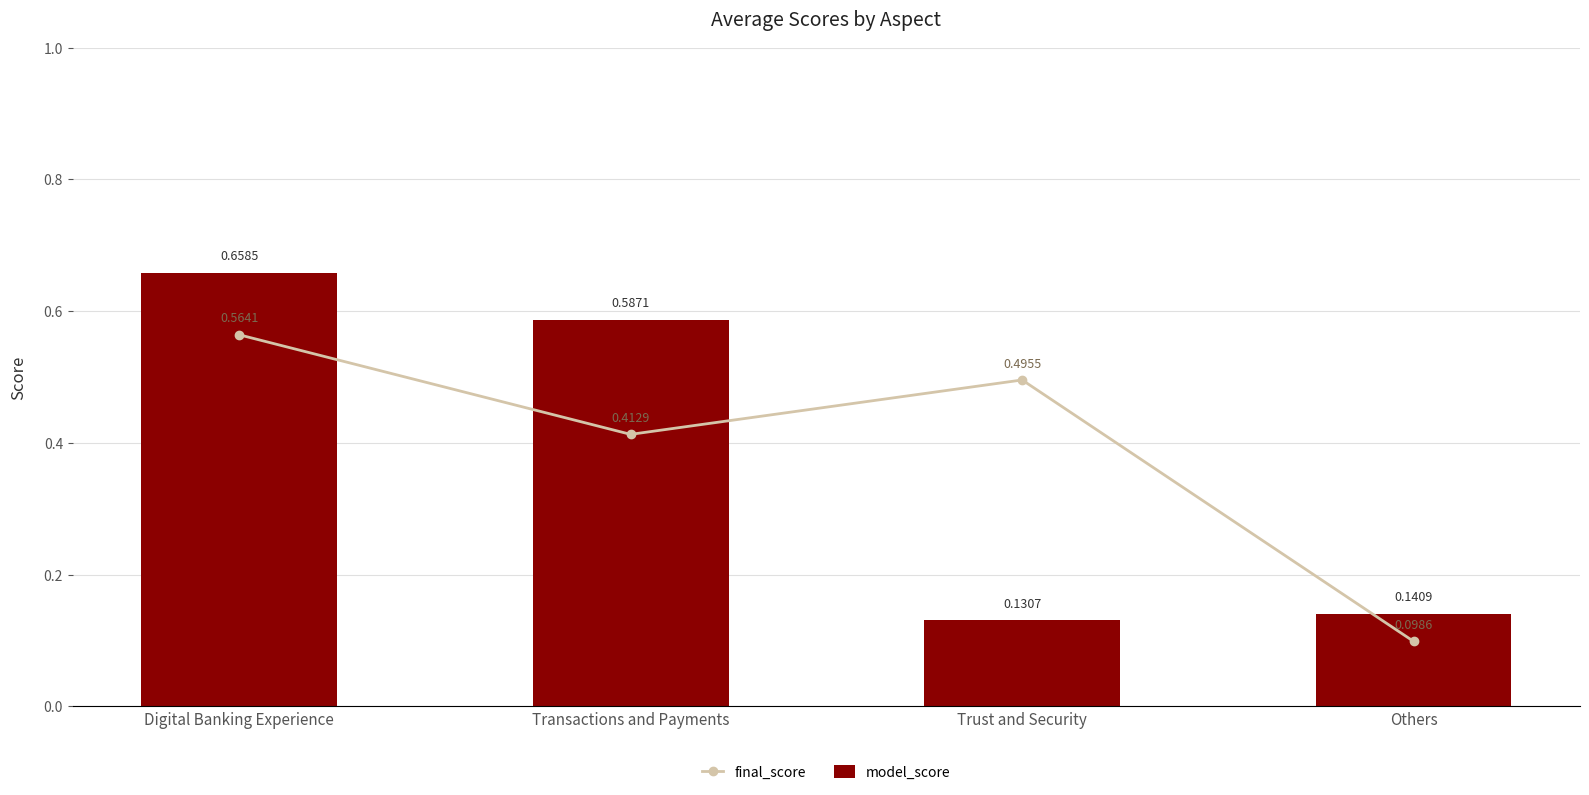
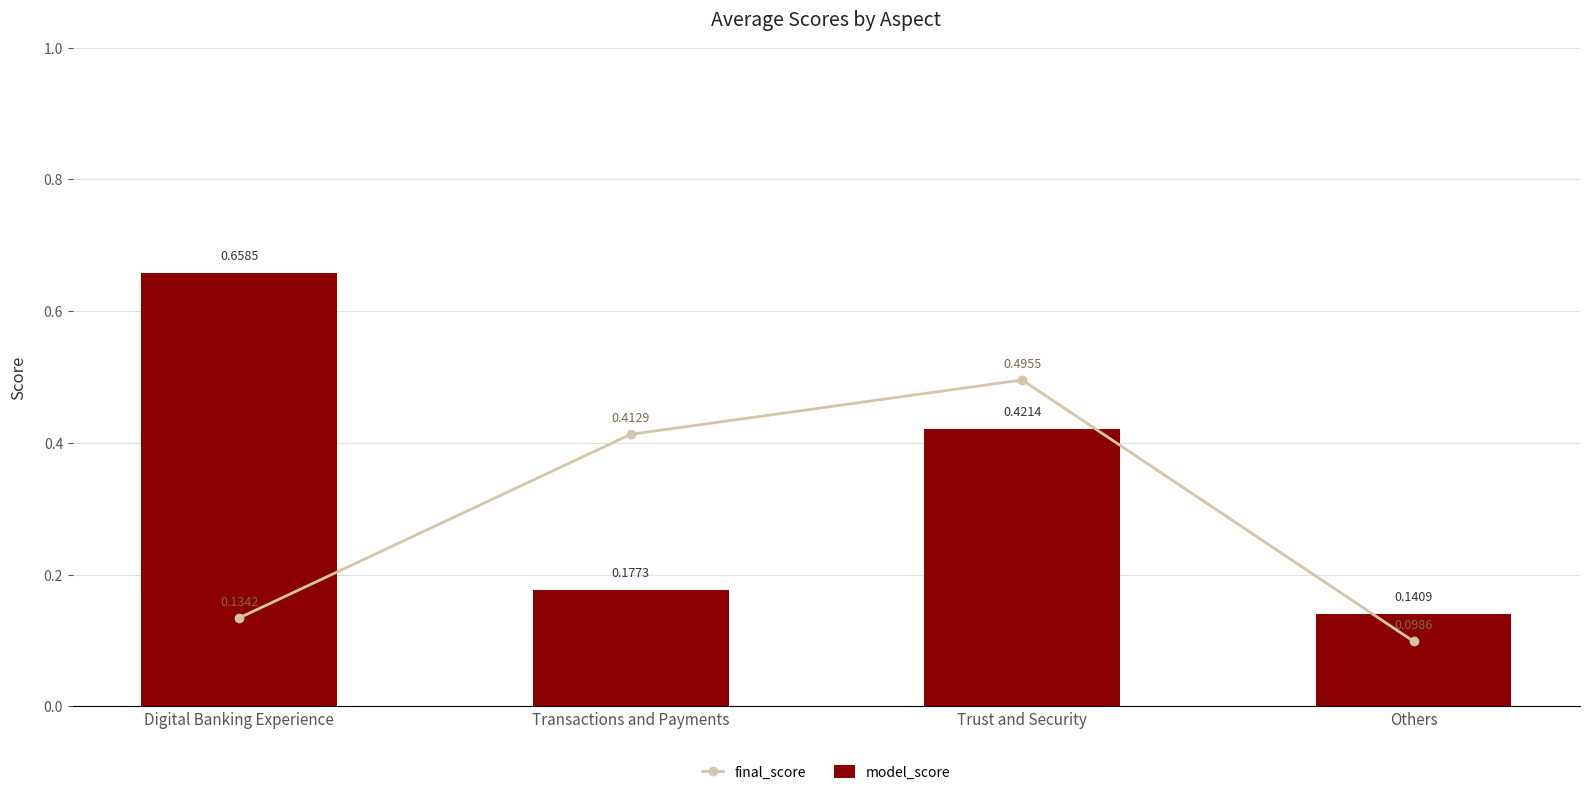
  {
    "final_score": {
-     "Digital Banking Experience": 0.5641,
+     "Digital Banking Experience": 0.1342,
      "Transactions and Payments": 0.4129,
      "Trust and Security": 0.4955,
      "Others": 0.0986
    },
    "model_score": {
      "Digital Banking Experience": 0.6585,
-     "Transactions and Payments": 0.5871,
-     "Trust and Security": 0.1307,
+     "Transactions and Payments": 0.1773,
+     "Trust and Security": 0.4214,
      "Others": 0.1409
    }
  }
